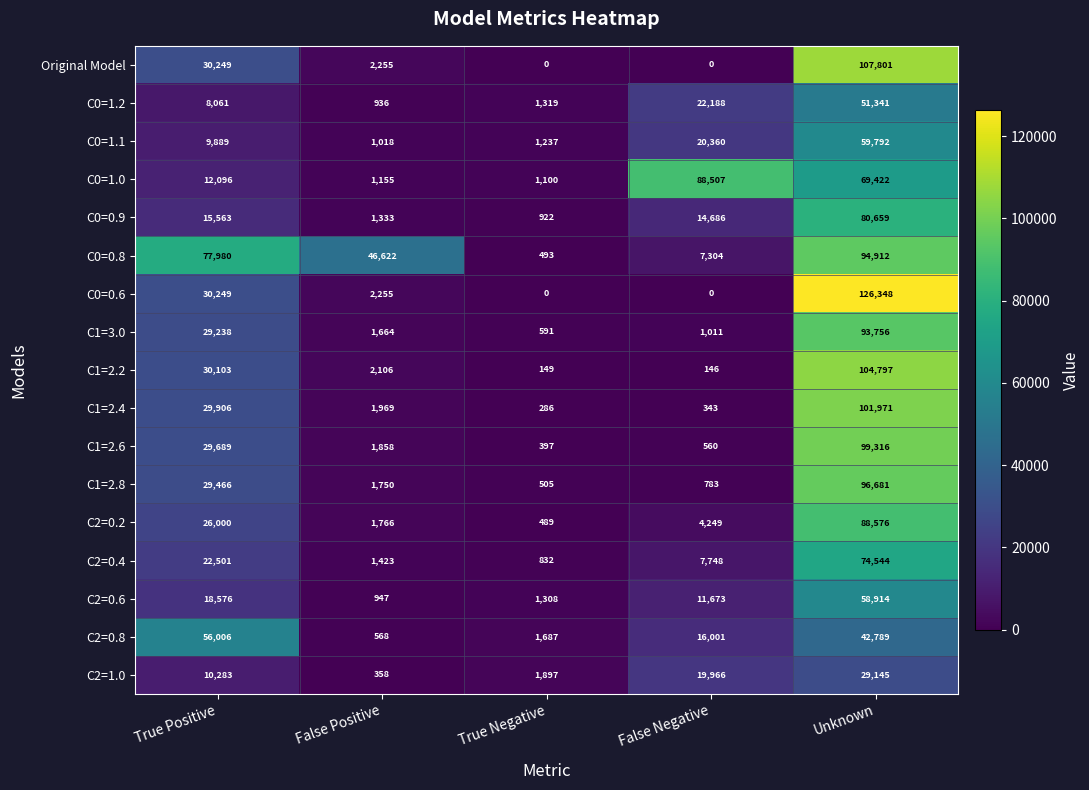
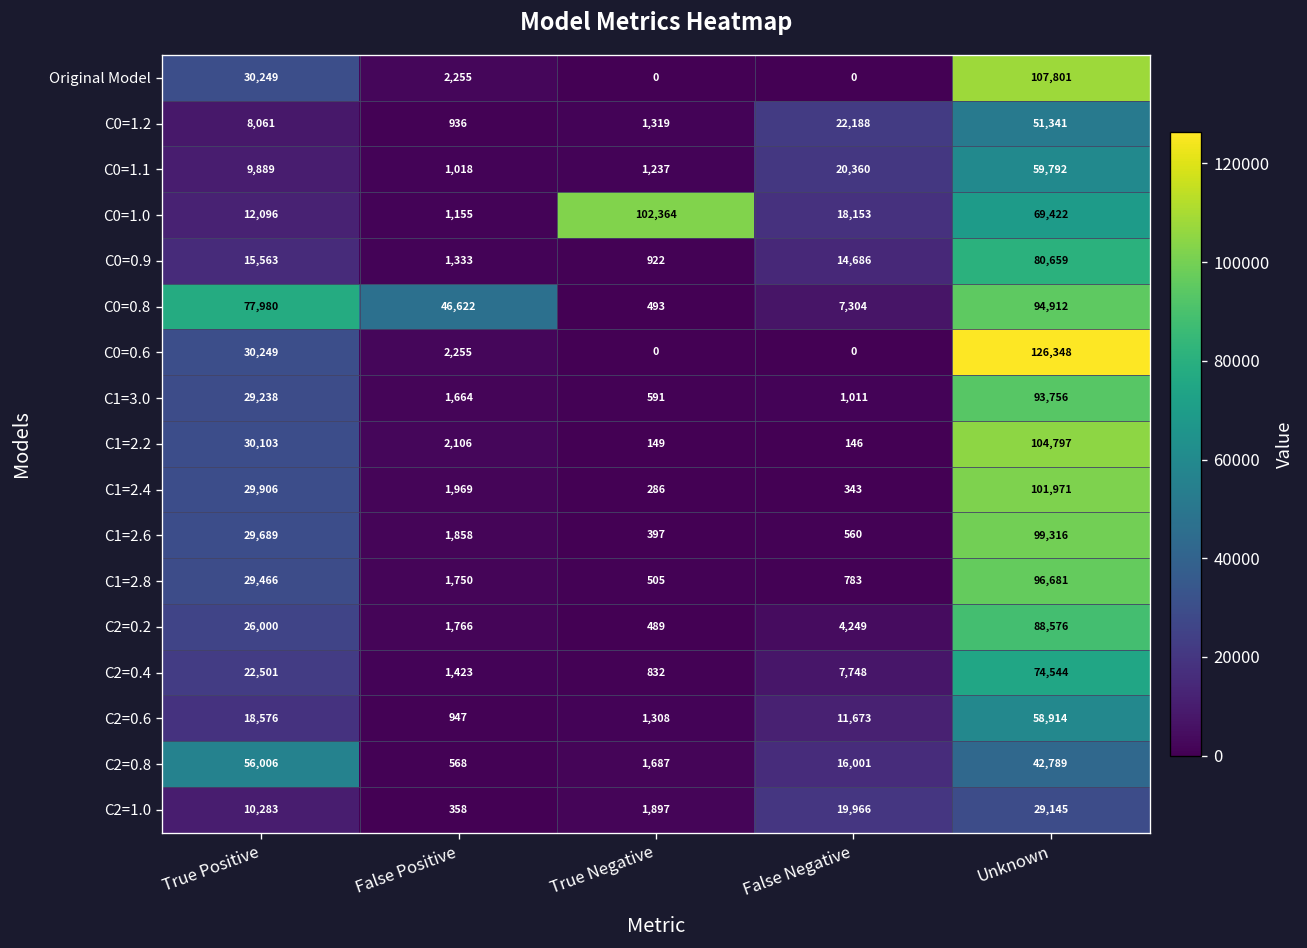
  {
    "Original Model": {
      "True Positive": "30,249",
      "False Positive": "2,255",
      "True Negative": "0",
      "False Negative": "0",
      "Unknown": "107,801"
    },
    "C0=1.2": {
      "True Positive": "8,061",
      "False Positive": "936",
      "True Negative": "1,319",
      "False Negative": "22,188",
      "Unknown": "51,341"
    },
    "C0=1.1": {
      "True Positive": "9,889",
      "False Positive": "1,018",
      "True Negative": "1,237",
      "False Negative": "20,360",
      "Unknown": "59,792"
    },
    "C0=1.0": {
      "True Positive": "12,096",
      "False Positive": "1,155",
-     "True Negative": "1,100",
-     "False Negative": "88,507",
+     "True Negative": "102,364",
+     "False Negative": "18,153",
      "Unknown": "69,422"
    },
    "C0=0.9": {
      "True Positive": "15,563",
      "False Positive": "1,333",
      "True Negative": "922",
      "False Negative": "14,686",
      "Unknown": "80,659"
    },
    "C0=0.8": {
      "True Positive": "77,980",
      "False Positive": "46,622",
      "True Negative": "493",
      "False Negative": "7,304",
      "Unknown": "94,912"
    },
    "C0=0.6": {
      "True Positive": "30,249",
      "False Positive": "2,255",
      "True Negative": "0",
      "False Negative": "0",
      "Unknown": "126,348"
    },
    "C1=3.0": {
      "True Positive": "29,238",
      "False Positive": "1,664",
      "True Negative": "591",
      "False Negative": "1,011",
      "Unknown": "93,756"
    },
    "C1=2.2": {
      "True Positive": "30,103",
      "False Positive": "2,106",
      "True Negative": "149",
      "False Negative": "146",
      "Unknown": "104,797"
    },
    "C1=2.4": {
      "True Positive": "29,906",
      "False Positive": "1,969",
      "True Negative": "286",
      "False Negative": "343",
      "Unknown": "101,971"
    },
    "C1=2.6": {
      "True Positive": "29,689",
      "False Positive": "1,858",
      "True Negative": "397",
      "False Negative": "560",
      "Unknown": "99,316"
    },
    "C1=2.8": {
      "True Positive": "29,466",
      "False Positive": "1,750",
      "True Negative": "505",
      "False Negative": "783",
      "Unknown": "96,681"
    },
    "C2=0.2": {
      "True Positive": "26,000",
      "False Positive": "1,766",
      "True Negative": "489",
      "False Negative": "4,249",
      "Unknown": "88,576"
    },
    "C2=0.4": {
      "True Positive": "22,501",
      "False Positive": "1,423",
      "True Negative": "832",
      "False Negative": "7,748",
      "Unknown": "74,544"
    },
    "C2=0.6": {
      "True Positive": "18,576",
      "False Positive": "947",
      "True Negative": "1,308",
      "False Negative": "11,673",
      "Unknown": "58,914"
    },
    "C2=0.8": {
      "True Positive": "56,006",
      "False Positive": "568",
      "True Negative": "1,687",
      "False Negative": "16,001",
      "Unknown": "42,789"
    },
    "C2=1.0": {
      "True Positive": "10,283",
      "False Positive": "358",
      "True Negative": "1,897",
      "False Negative": "19,966",
      "Unknown": "29,145"
    }
  }
